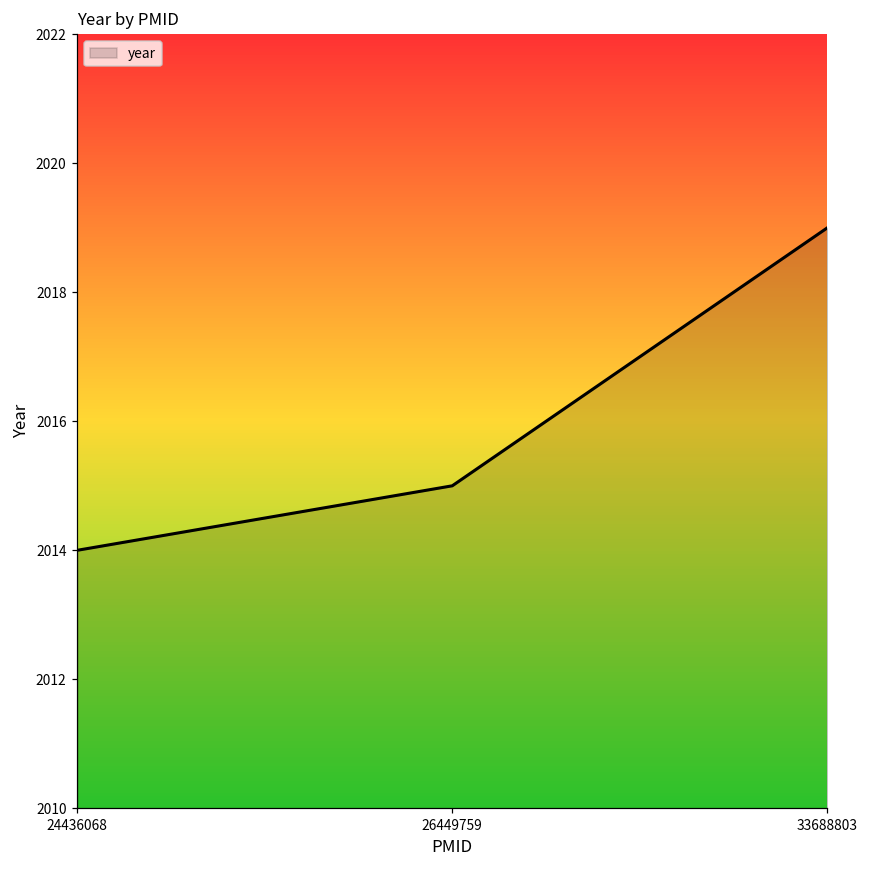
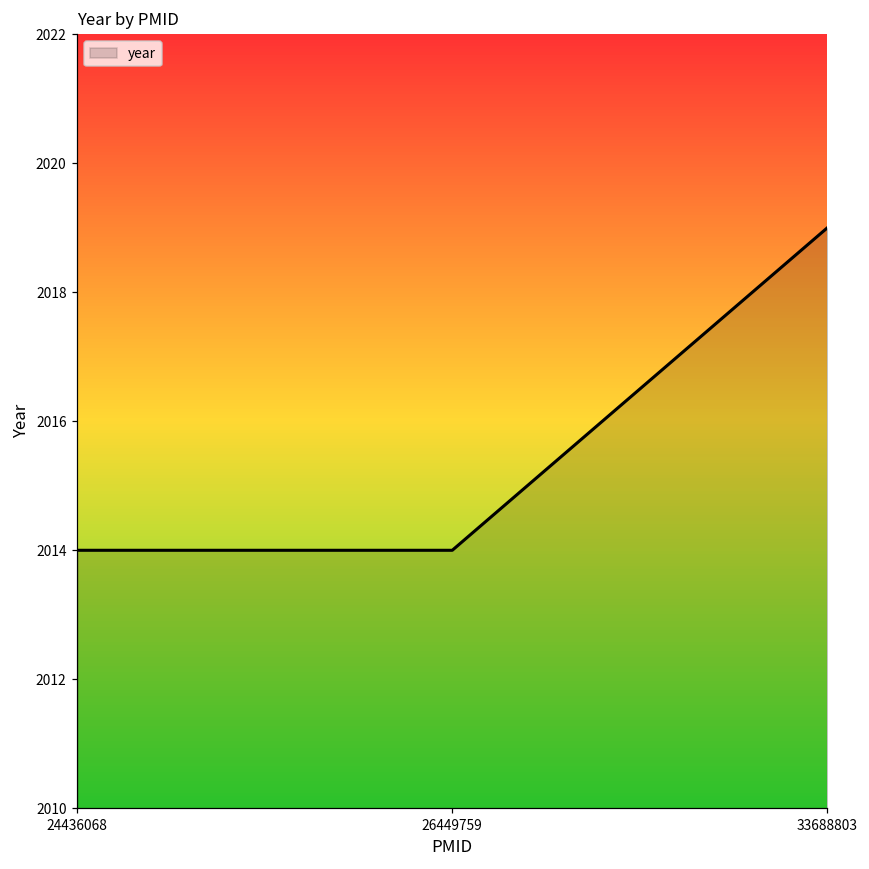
  {
    "24436068": 2014,
-   "26449759": 2015,
+   "26449759": 2014,
    "33688803": 2019
  }
